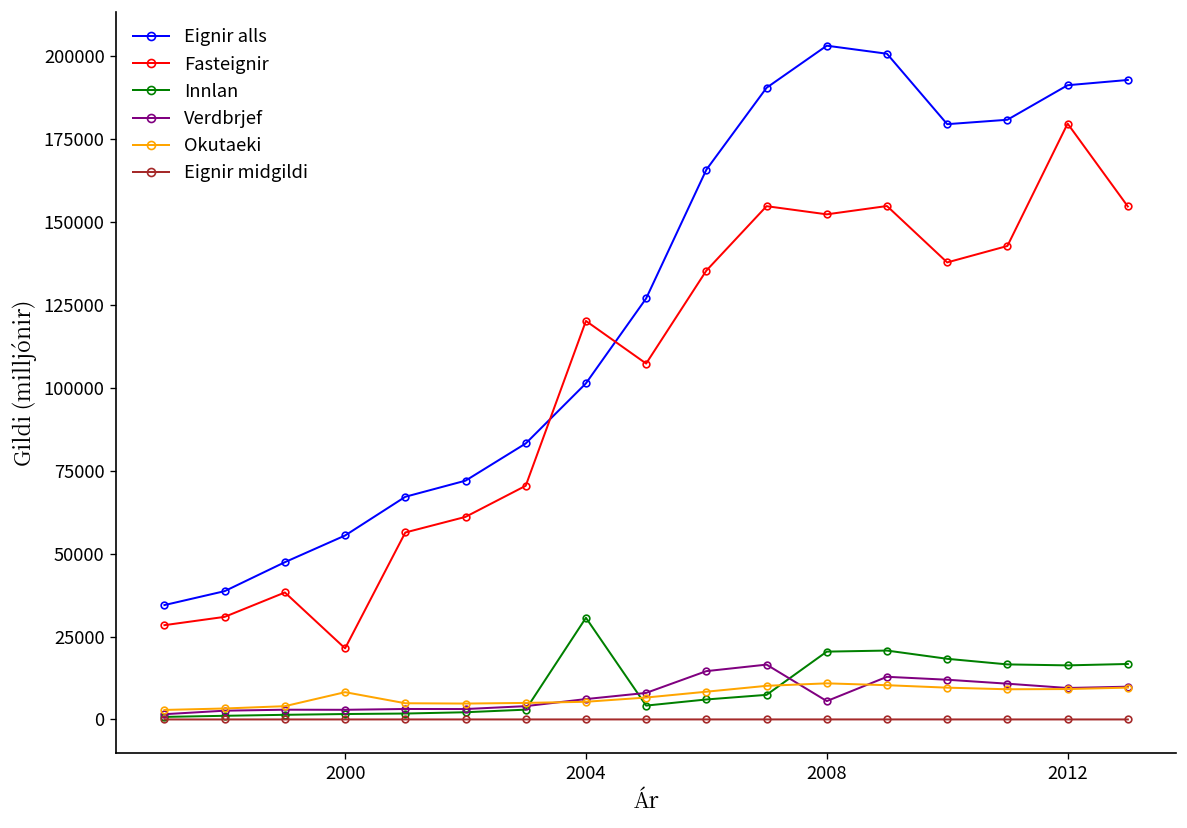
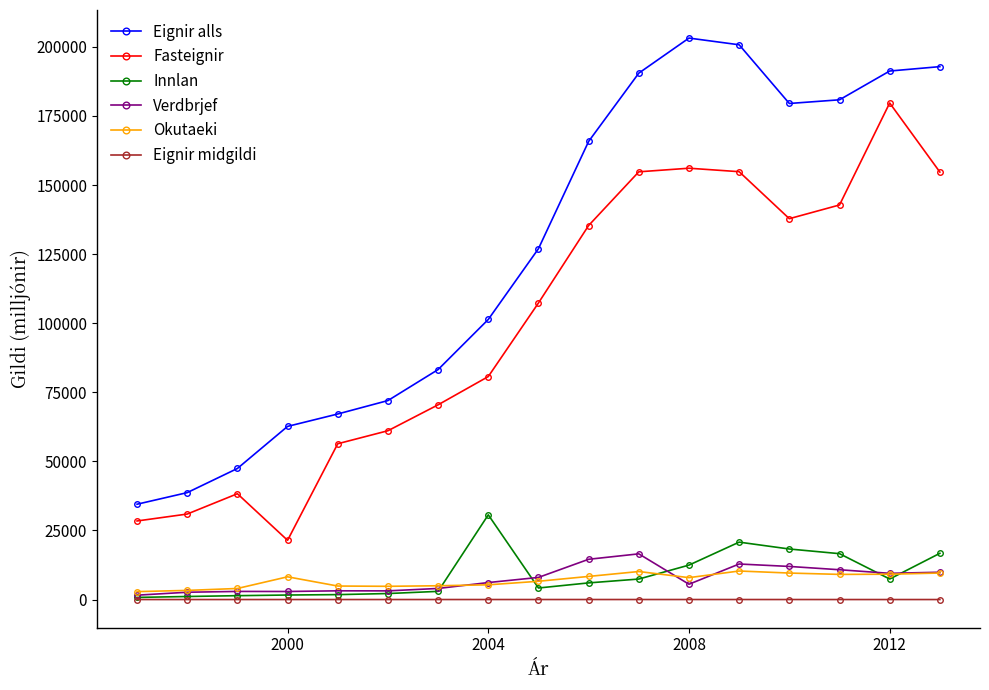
  {
    "Eignir alls": {
-     "2000": 55000,
+     "2000": 63000,
      "2004": 101000,
      "2008": 203000,
      "2012": 191000
    },
    "Fasteignir": {
      "2000": 21000,
-     "2004": 120000,
-     "2008": 152000,
+     "2004": 81000,
+     "2008": 156000,
      "2012": 180000
    },
    "Innlan": {
      "2000": 2000,
      "2004": 31000,
-     "2008": 20000,
-     "2012": 16000
+     "2008": 12000,
+     "2012": 7000
    },
    "Verdbrjef": {
      "2000": 3000,
      "2008": 6000
    },
    "Okutaeki": {
      "2000": 8000,
-     "2008": 11000
+     "2008": 8000
    },
    "Eignir midgildi": {
      "2000": 0,
      "2004": 0,
      "2008": 0,
      "2012": 0
    }
  }
